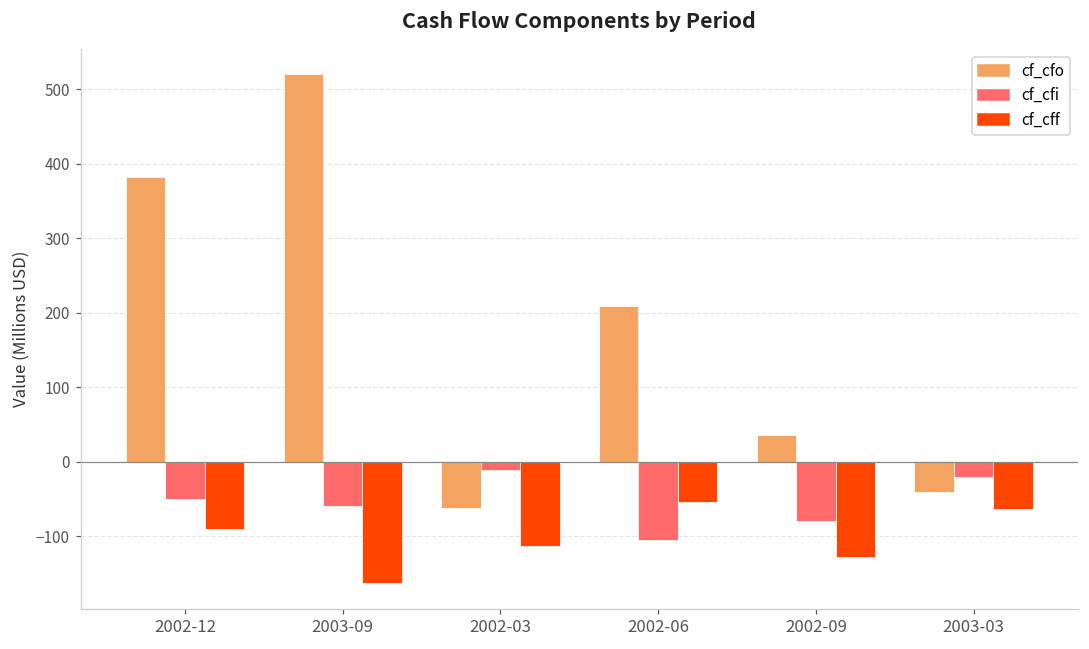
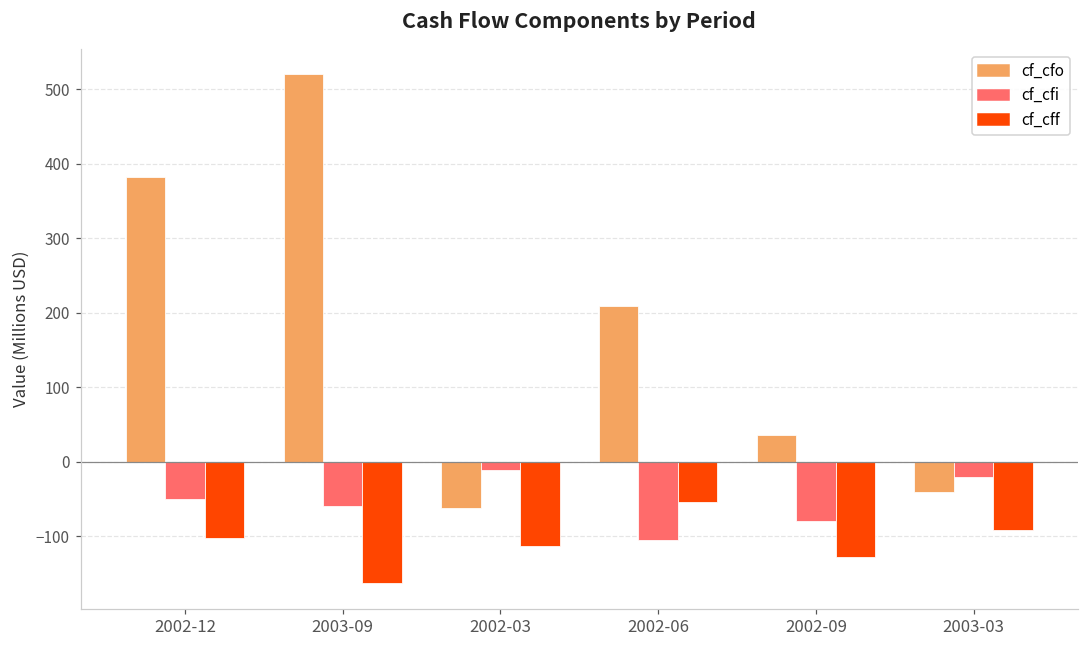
  {
    "cf_cff": {
-     "2002-12": -90,
+     "2002-12": -100,
      "2003-09": -160,
      "2002-03": -110,
      "2002-06": -50,
      "2002-09": -130,
-     "2003-03": -60
+     "2003-03": -90
    }
  }
